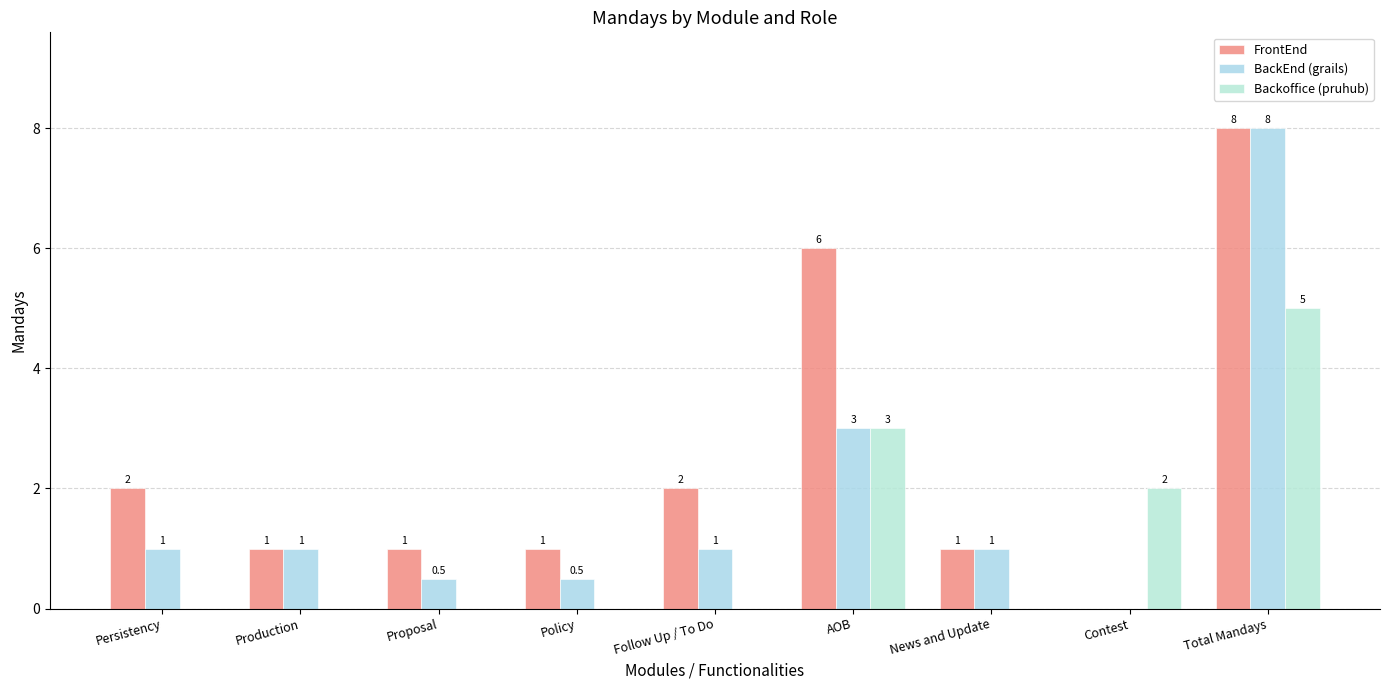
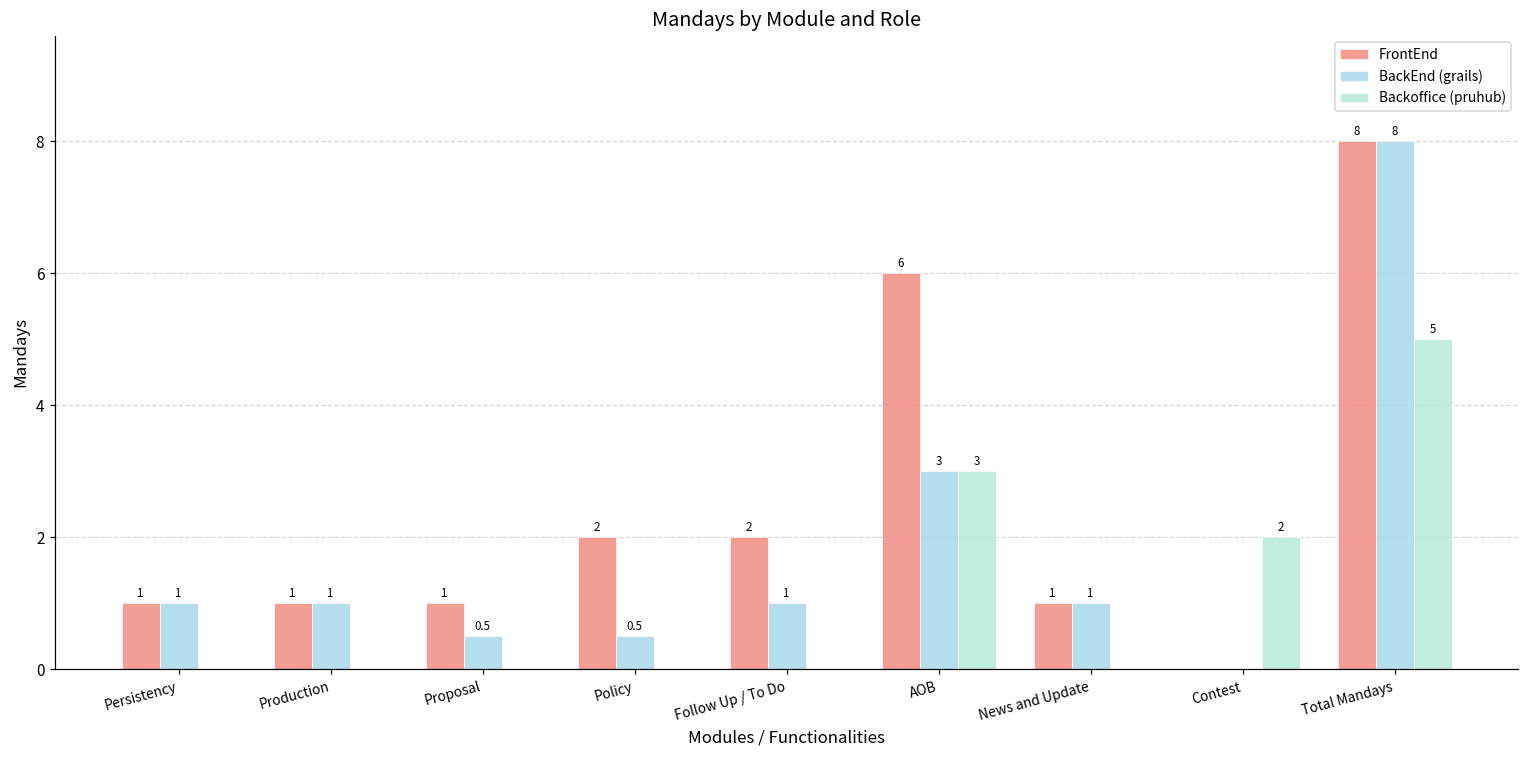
  {
    "FrontEnd": {
-     "Persistency": 2,
+     "Persistency": 1,
      "Production": 1,
      "Proposal": 1,
-     "Policy": 1,
+     "Policy": 2,
      "Follow Up / To Do": 2,
      "AOB": 6,
      "News and Update": 1,
      "Total Mandays": 8
    }
  }
